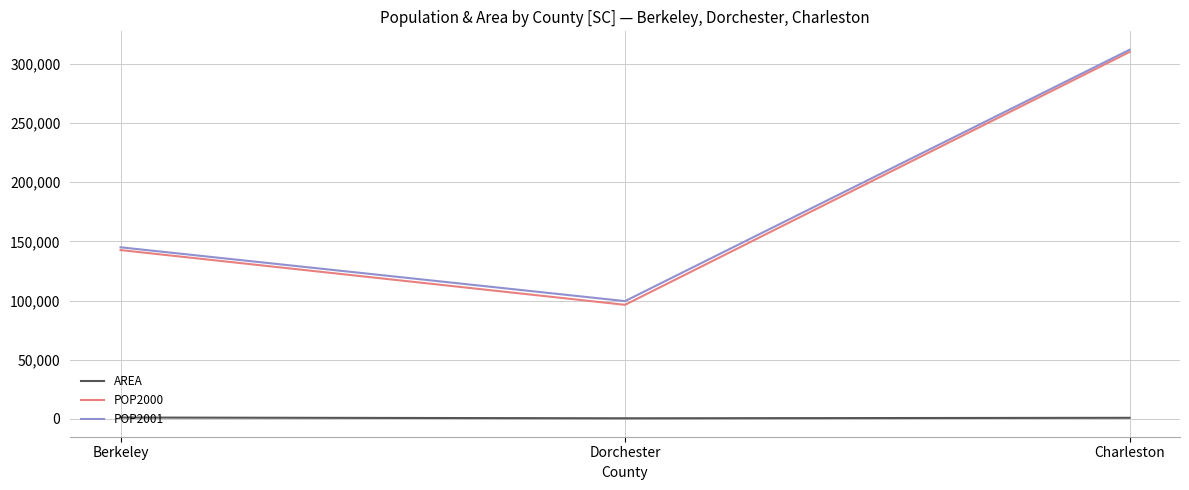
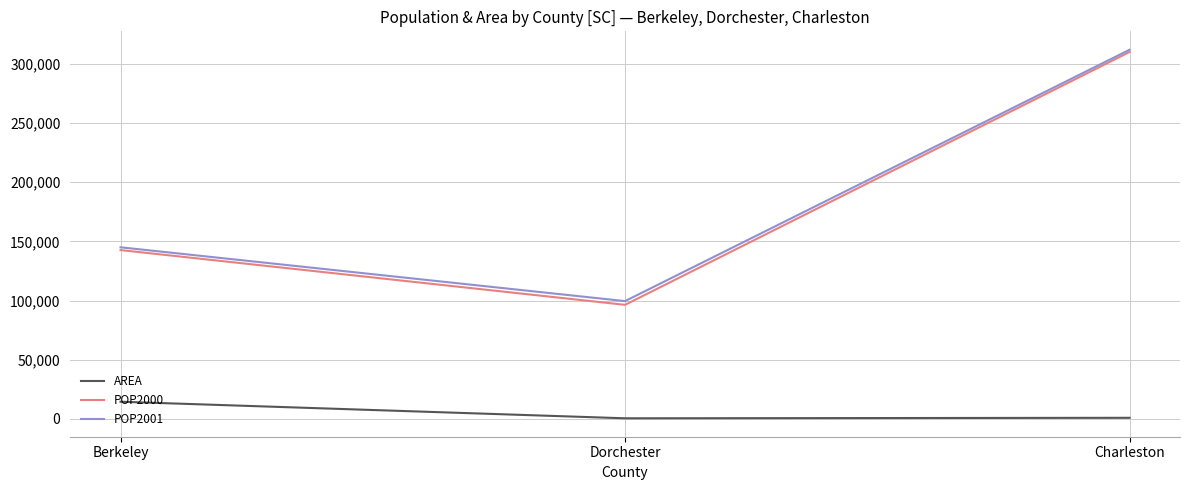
  {
    "AREA": {
-     "Berkeley": "1,000",
+     "Berkeley": "15,000",
      "Dorchester": "1,000",
      "Charleston": "1,000"
    },
    "POP2000": {
      "Berkeley": "143,000",
      "Dorchester": "96,000"
    },
    "POP2001": {
      "Berkeley": "145,000",
      "Dorchester": "100,000"
    }
  }
